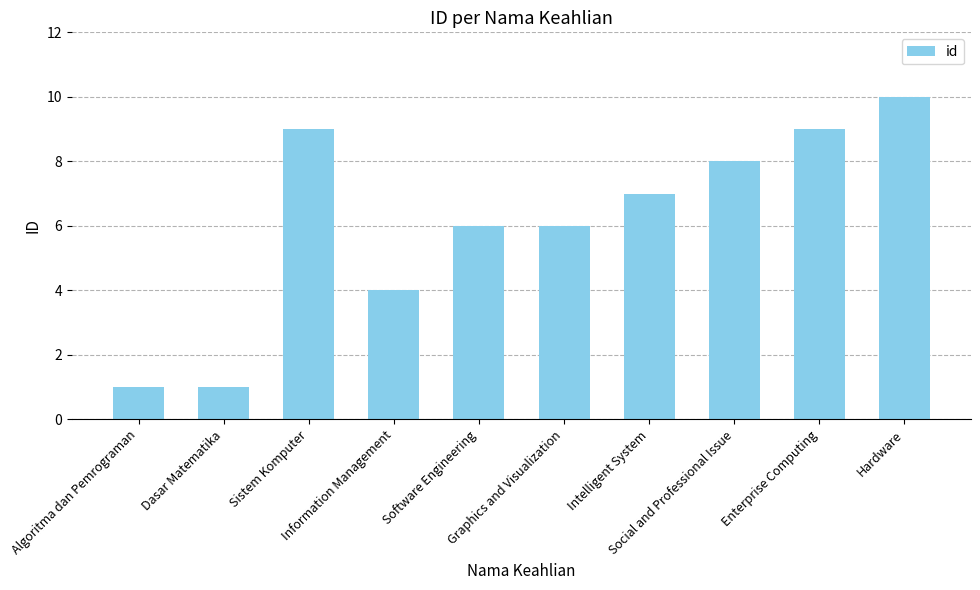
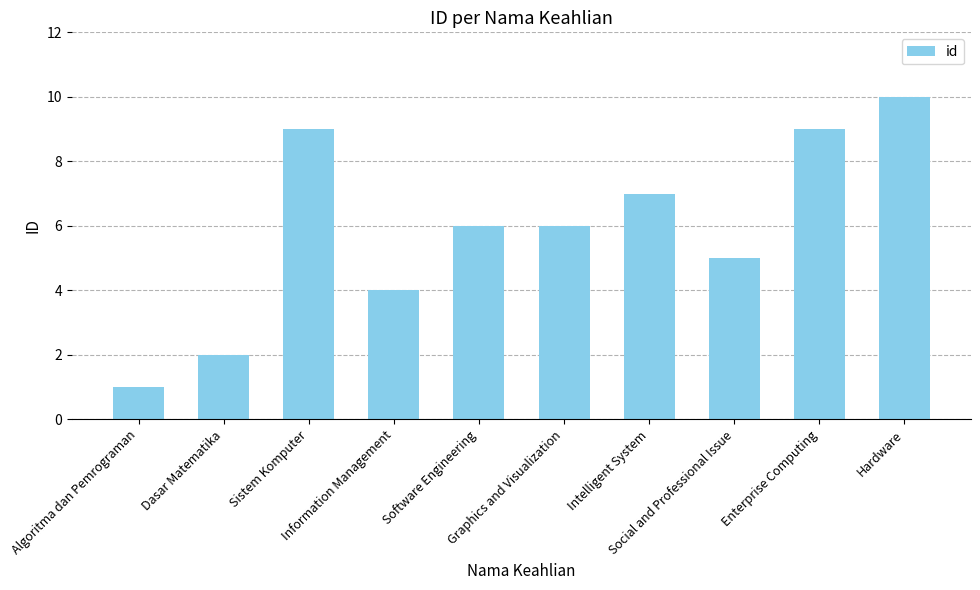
  {
    "Algoritma dan Pemrograman": 1,
-   "Dasar Matematika": 1,
+   "Dasar Matematika": 2,
    "Sistem Komputer": 9,
    "Information Management": 4,
    "Software Engineering": 6,
    "Graphics and Visualization": 6,
    "Intelligent System": 7,
-   "Social and Professional Issue": 8,
+   "Social and Professional Issue": 5,
    "Enterprise Computing": 9,
    "Hardware": 10
  }
